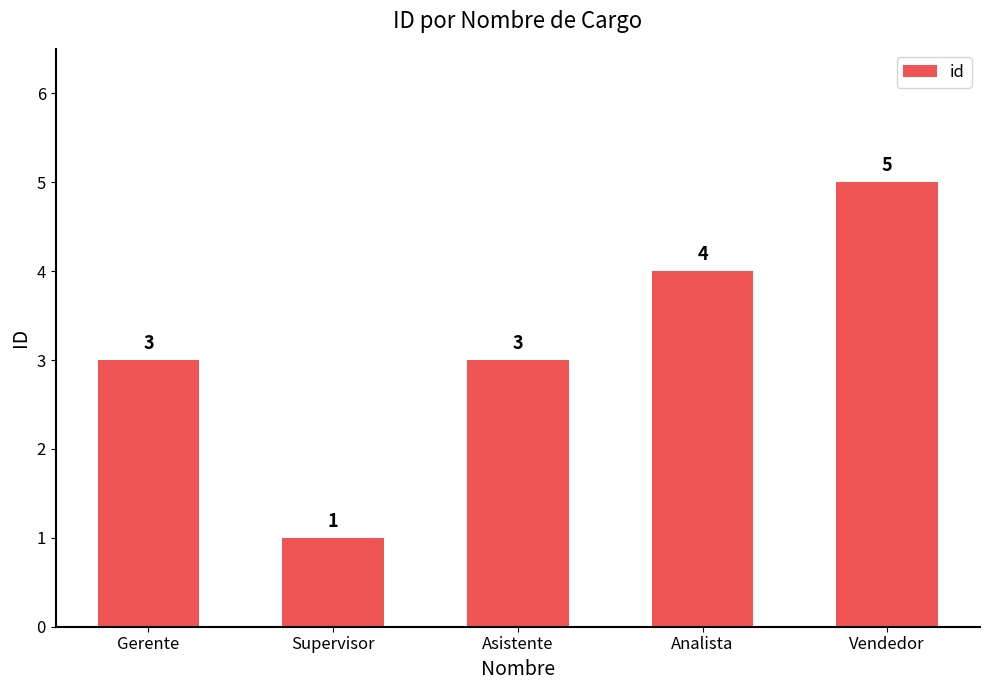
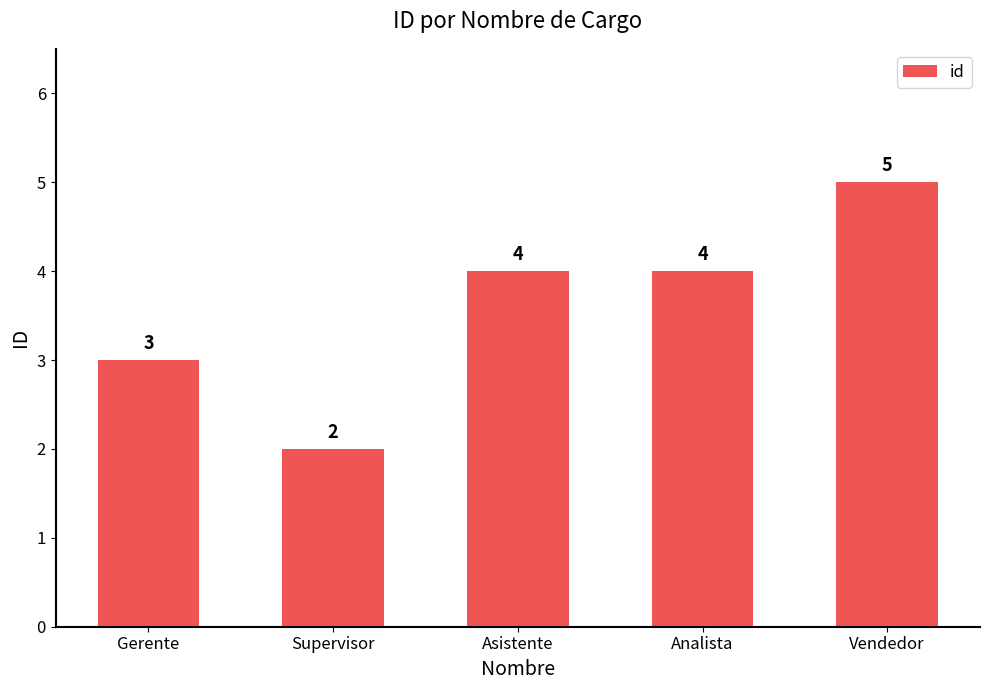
  {
    "Gerente": 3,
-   "Supervisor": 1,
-   "Asistente": 3,
+   "Supervisor": 2,
+   "Asistente": 4,
    "Analista": 4,
    "Vendedor": 5
  }
